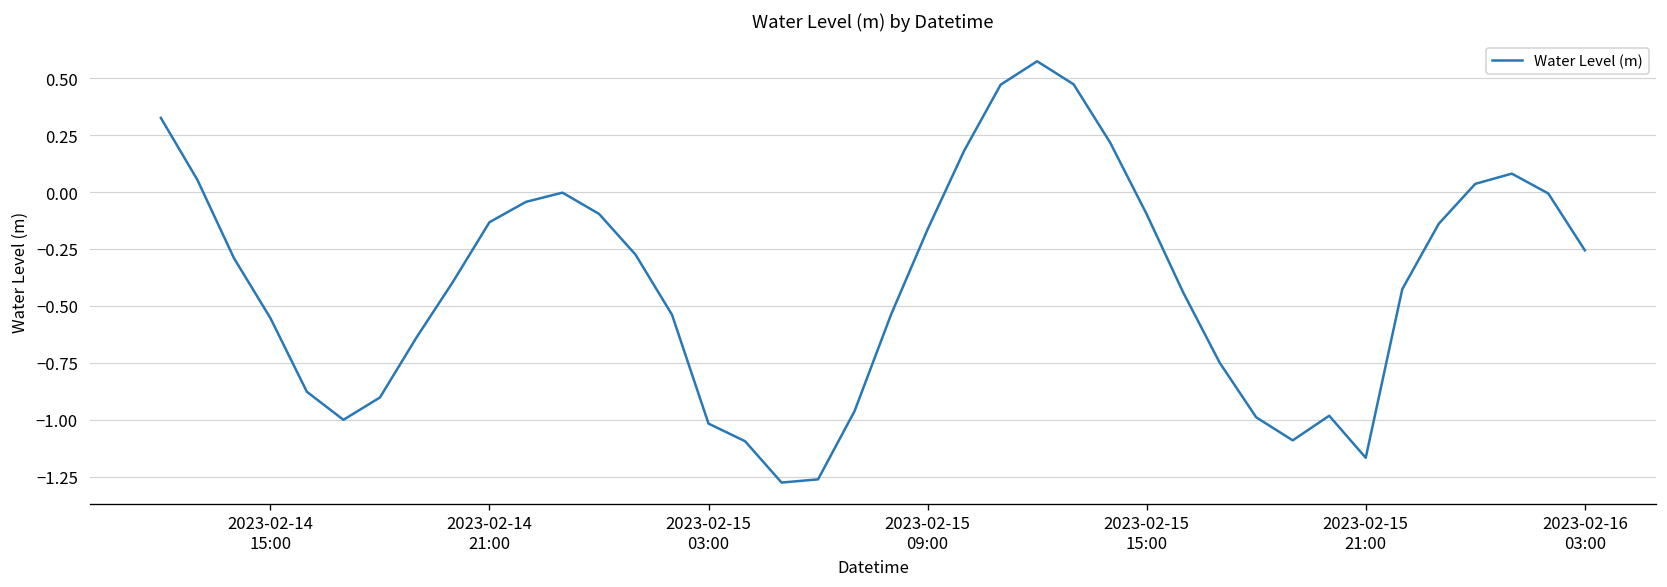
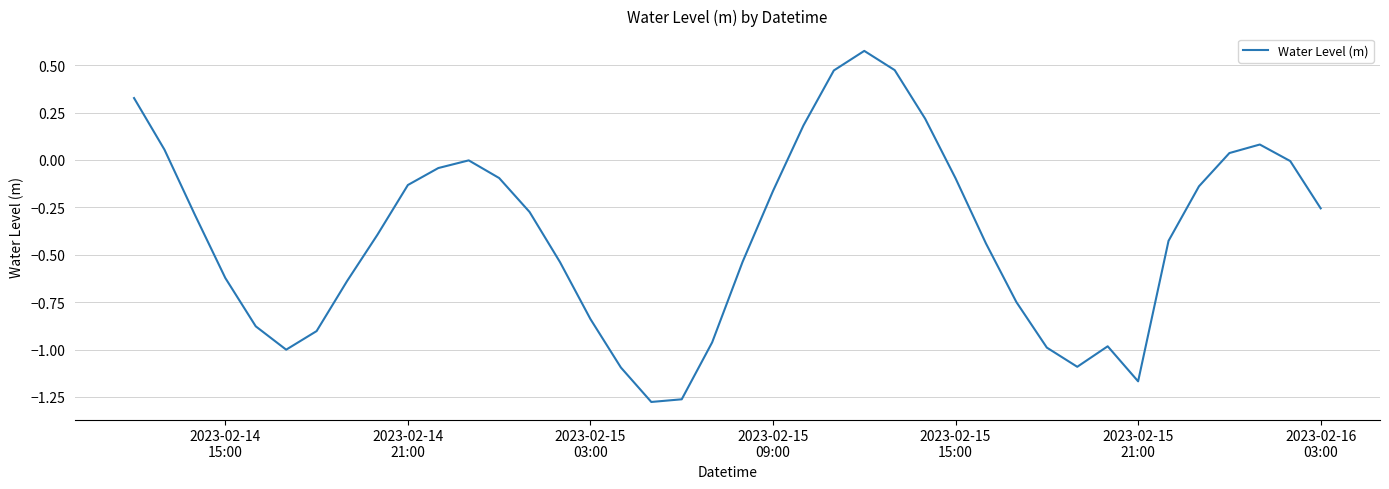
  {
-   "2023-02-14 15:00": -0.55,
+   "2023-02-14 15:00": -0.62,
    "2023-02-14 21:00": -0.13,
-   "2023-02-15 03:00": -1.02,
+   "2023-02-15 03:00": -0.84,
    "2023-02-15 09:00": -0.16,
    "2023-02-15 15:00": -0.10,
    "2023-02-15 21:00": -1.17,
    "2023-02-16 03:00": -0.26
  }
